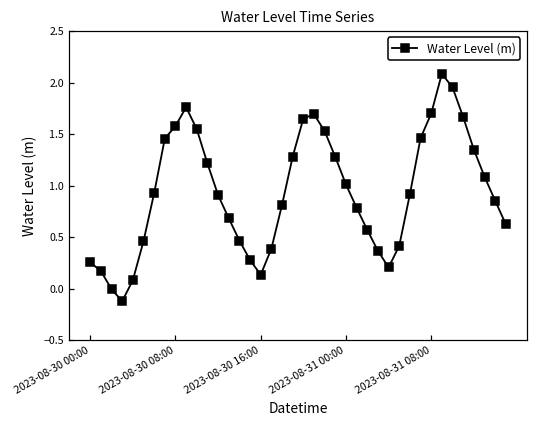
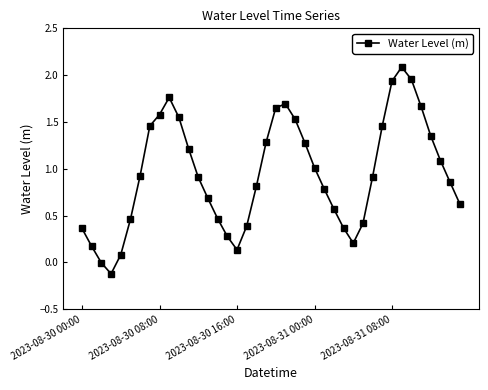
  {
-   "2023-08-30 00:00": 0.3,
+   "2023-08-30 00:00": 0.4,
    "2023-08-30 08:00": 1.6,
    "2023-08-30 16:00": 0.1,
    "2023-08-31 00:00": 1.0,
-   "2023-08-31 08:00": 1.7
+   "2023-08-31 08:00": 1.9
  }
